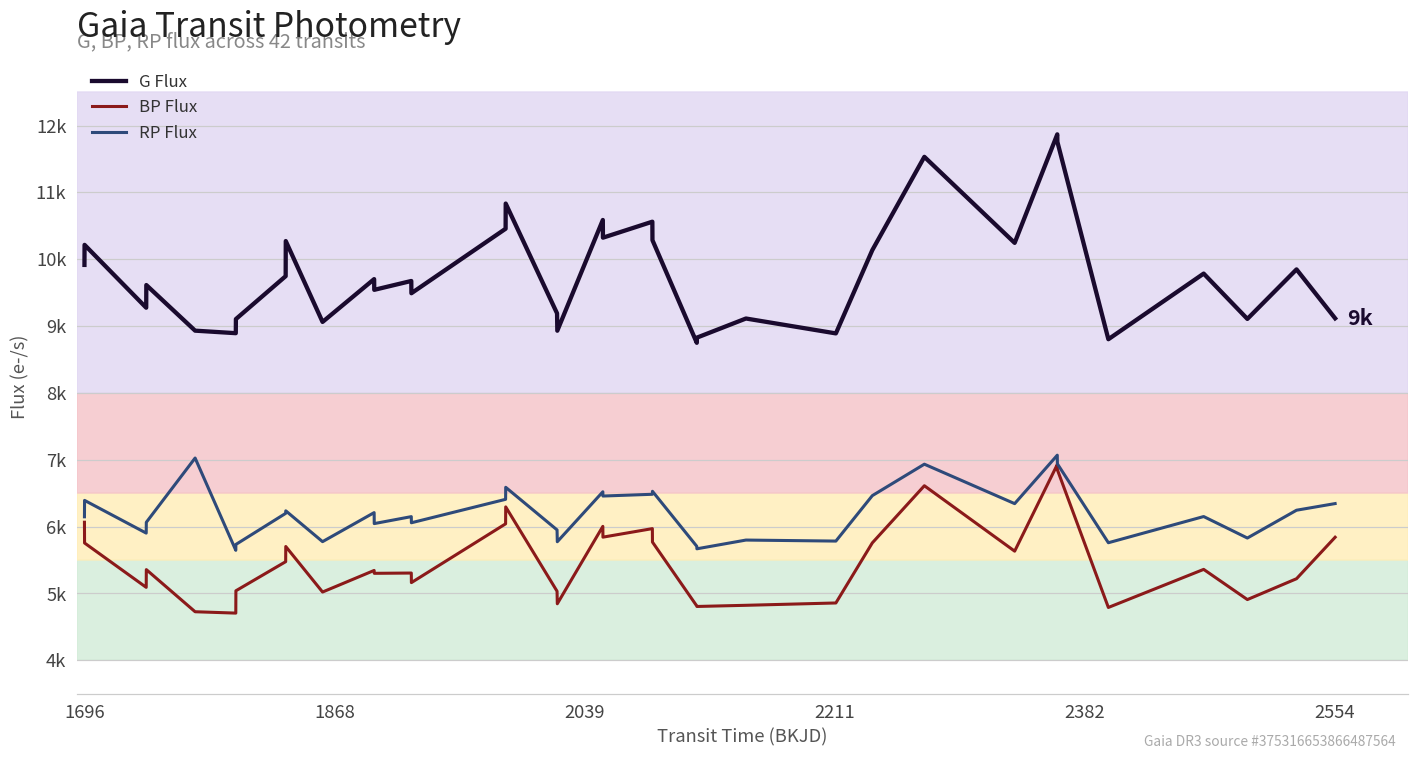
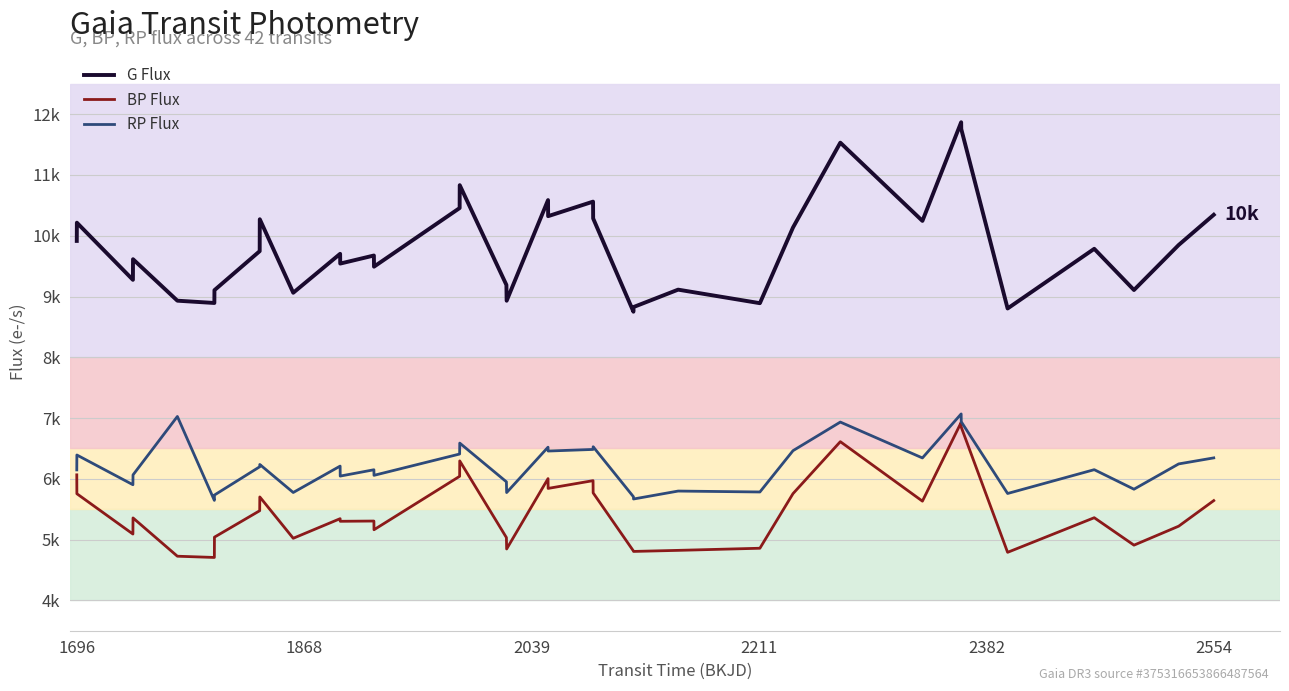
  {
    "G Flux": {
-     "2554": "9k"
+     "2554": "10k"
    },
    "BP Flux": {
      "1696": "6100",
-     "2554": "5800"
+     "2554": "5600"
    },
    "RP Flux": {
      "1696": "6100",
      "2554": "6300"
    }
  }
